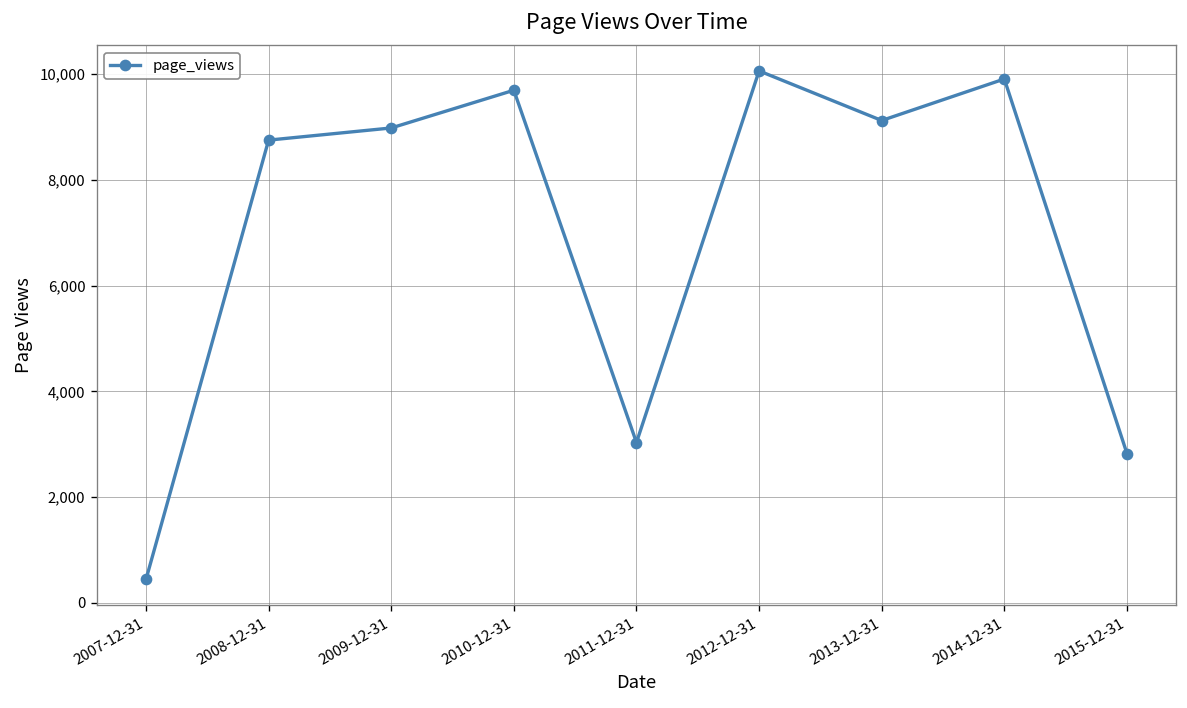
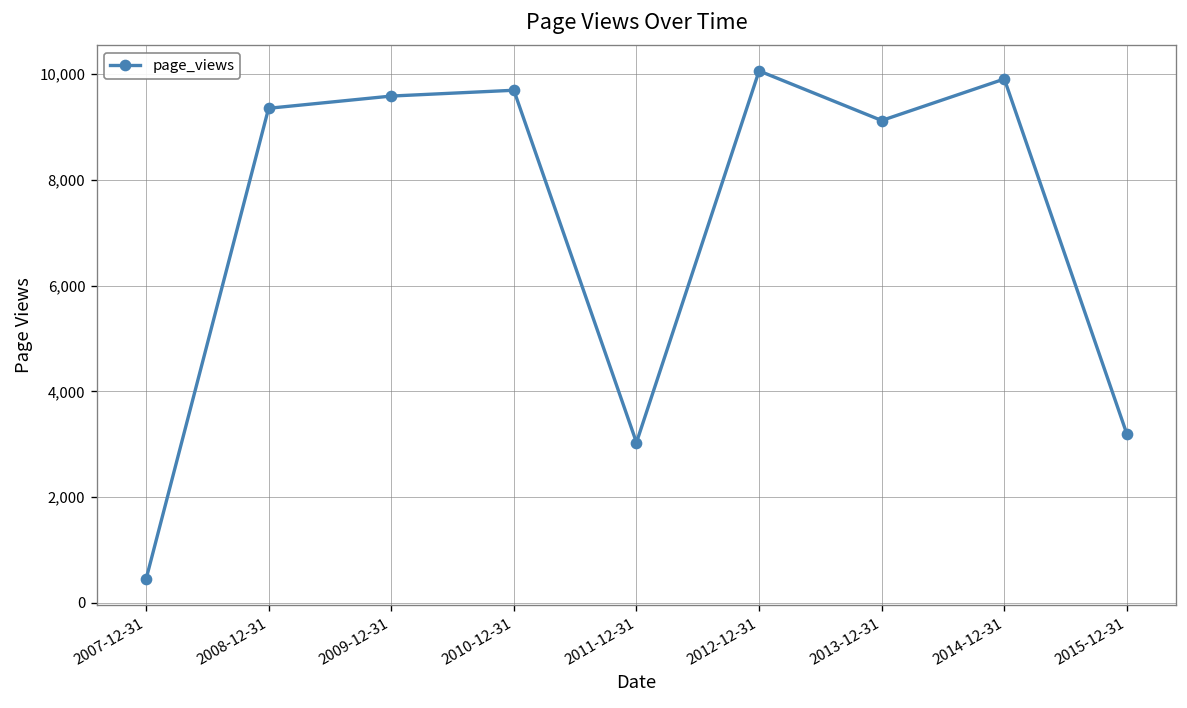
  {
    "2007-12-31": "400",
-   "2008-12-31": "8,800",
-   "2009-12-31": "9,000",
+   "2008-12-31": "9,400",
+   "2009-12-31": "9,600",
    "2010-12-31": "9,700",
    "2011-12-31": "3,000",
    "2012-12-31": "10,100",
    "2013-12-31": "9,100",
    "2014-12-31": "9,900",
-   "2015-12-31": "2,800"
+   "2015-12-31": "3,200"
  }
